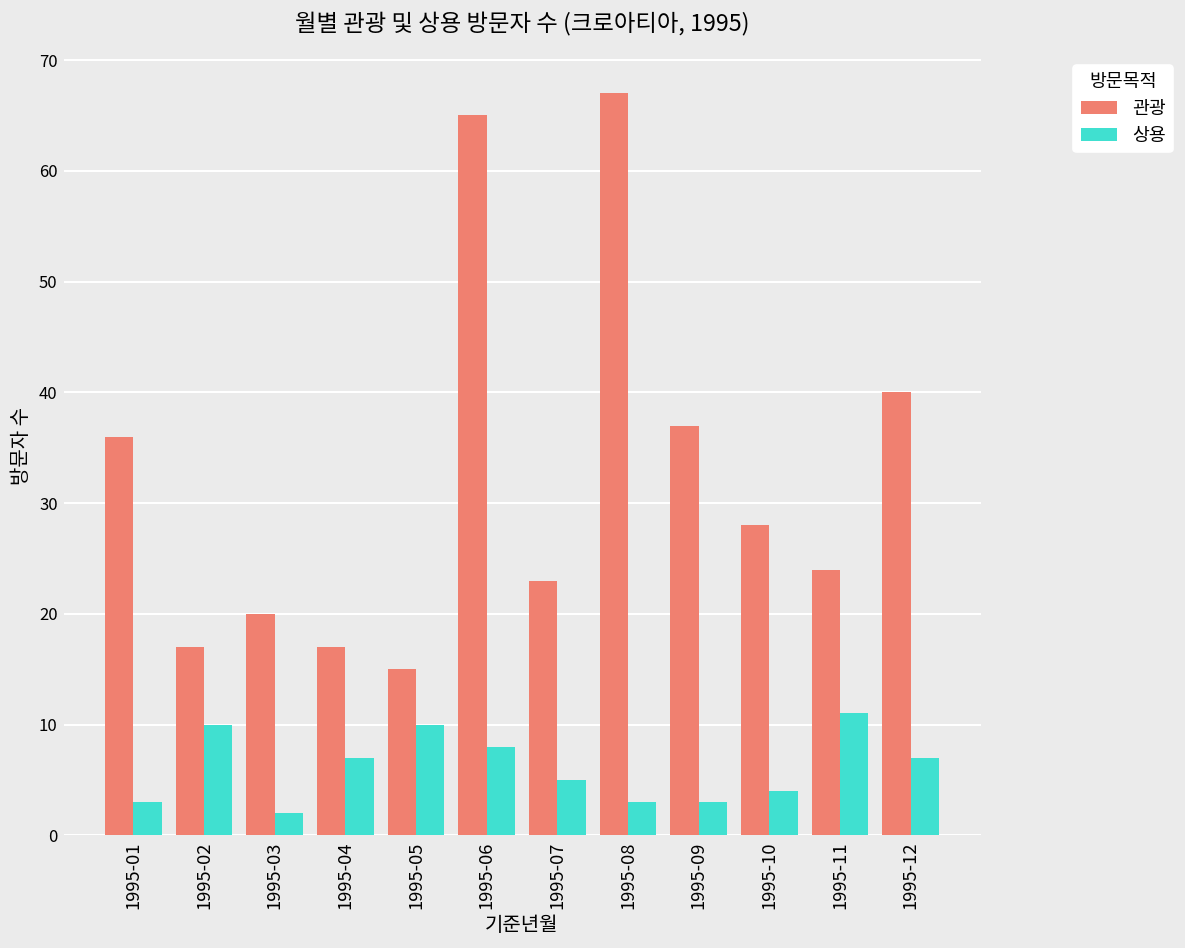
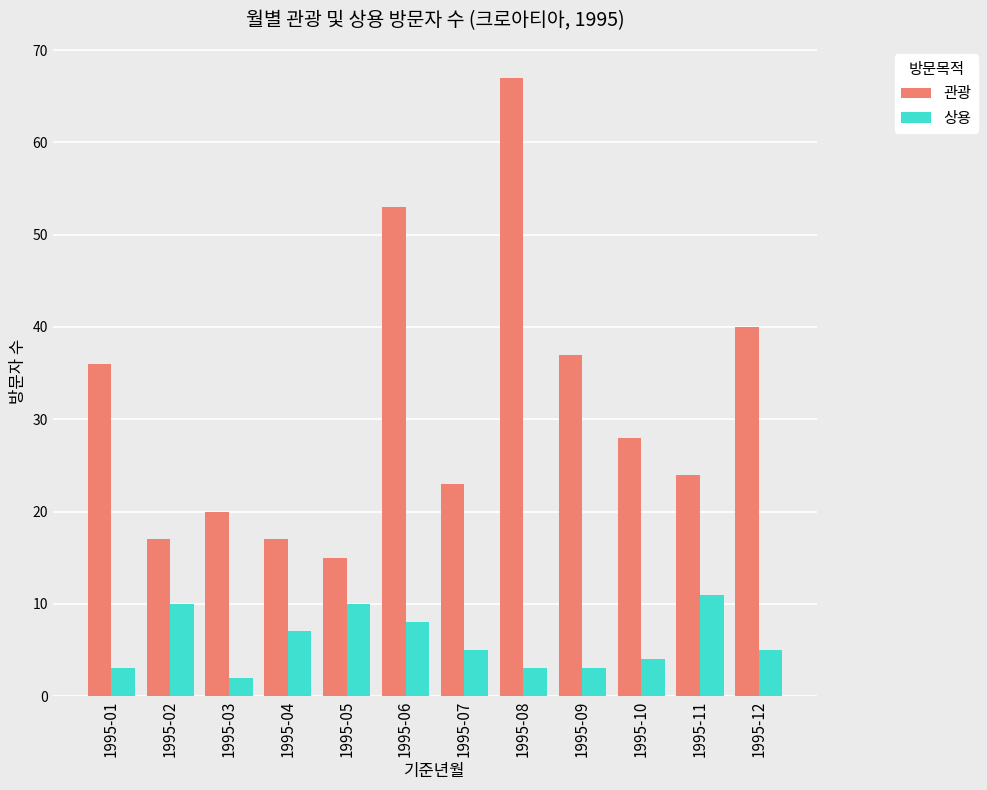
  {
    "관광": {
      "1995-01": 36,
      "1995-02": 17,
      "1995-03": 20,
      "1995-04": 17,
      "1995-05": 15,
-     "1995-06": 65,
+     "1995-06": 53,
      "1995-07": 23,
      "1995-08": 67,
      "1995-09": 37,
      "1995-10": 28,
      "1995-11": 24,
      "1995-12": 40
    },
    "상용": {
      "1995-01": 3,
      "1995-02": 10,
      "1995-03": 2,
      "1995-04": 7,
      "1995-05": 10,
      "1995-06": 8,
      "1995-07": 5,
      "1995-08": 3,
      "1995-09": 3,
      "1995-10": 4,
      "1995-11": 11,
-     "1995-12": 7
+     "1995-12": 5
    }
  }
